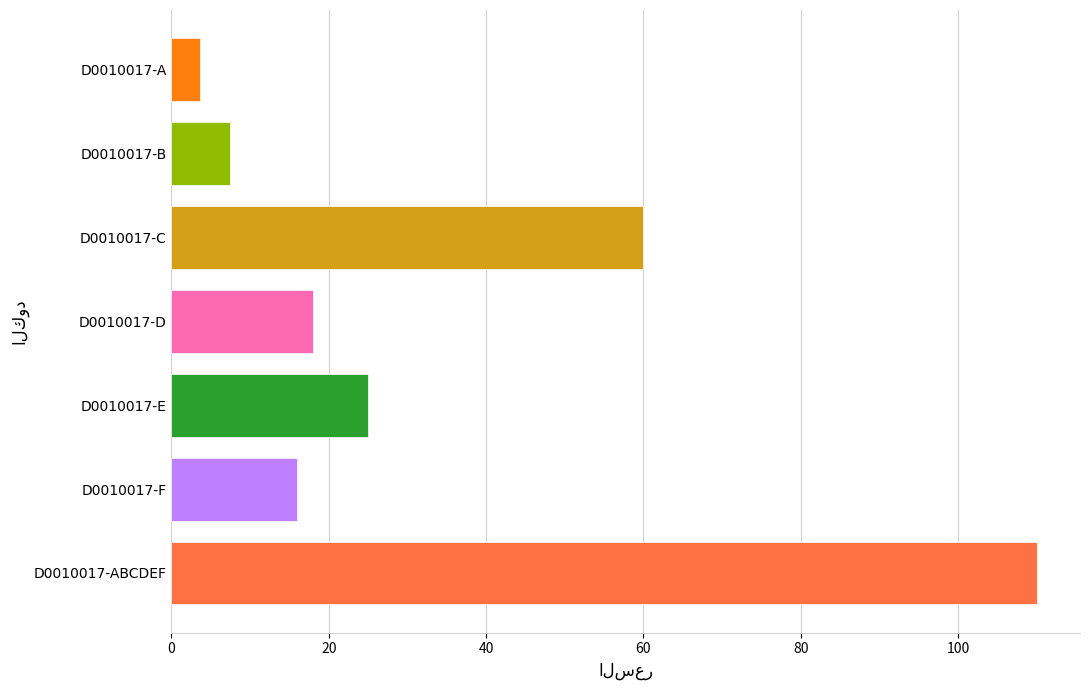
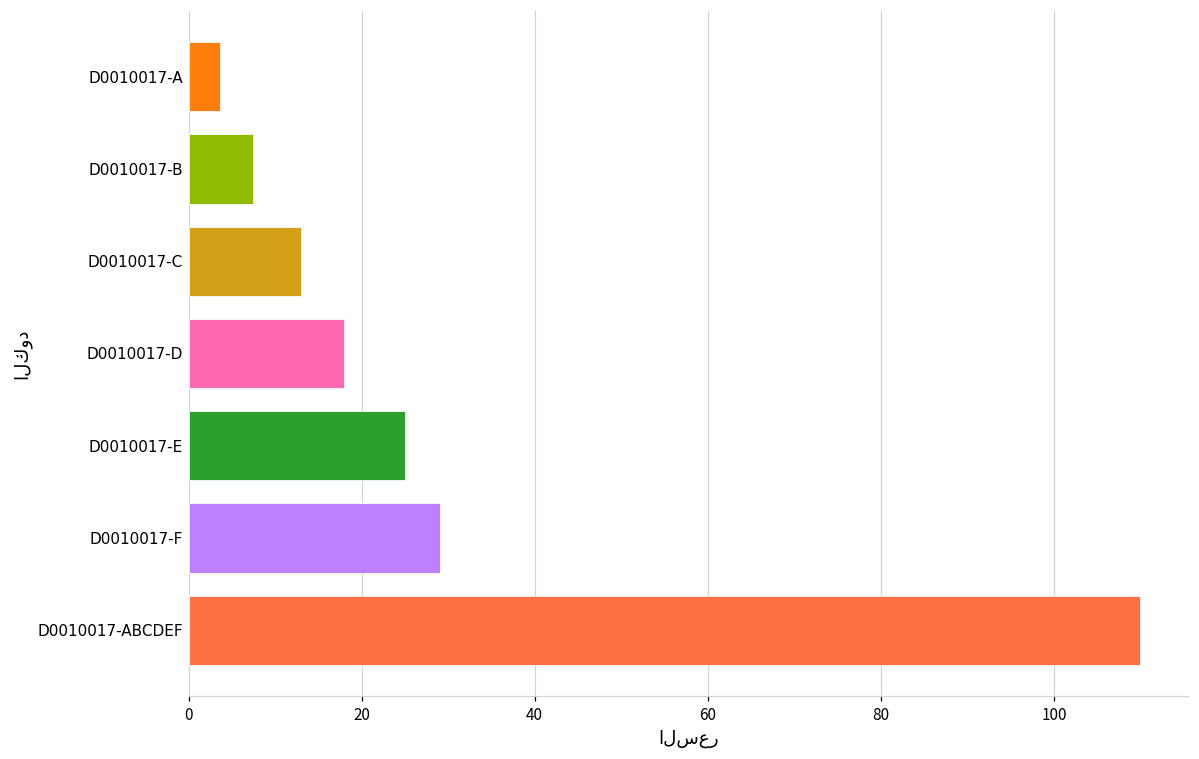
  {
    "D0010017-A": 4,
    "D0010017-B": 7,
-   "D0010017-C": 60,
+   "D0010017-C": 13,
    "D0010017-D": 18,
    "D0010017-E": 25,
-   "D0010017-F": 16,
+   "D0010017-F": 29,
    "D0010017-ABCDEF": 110
  }
